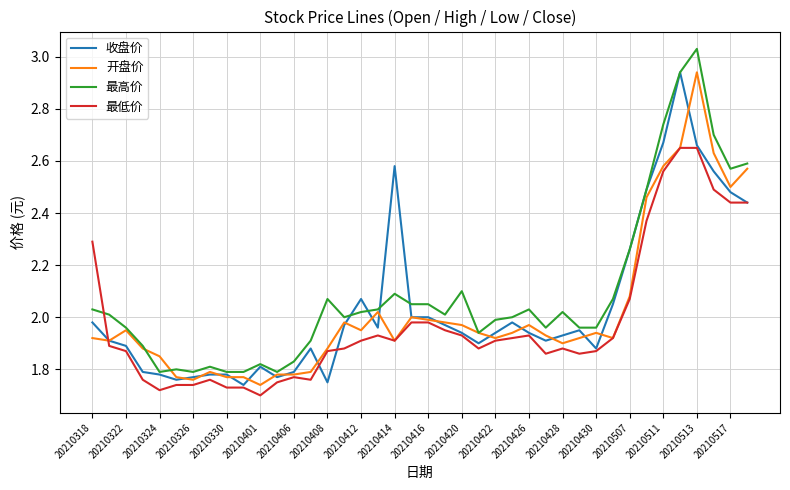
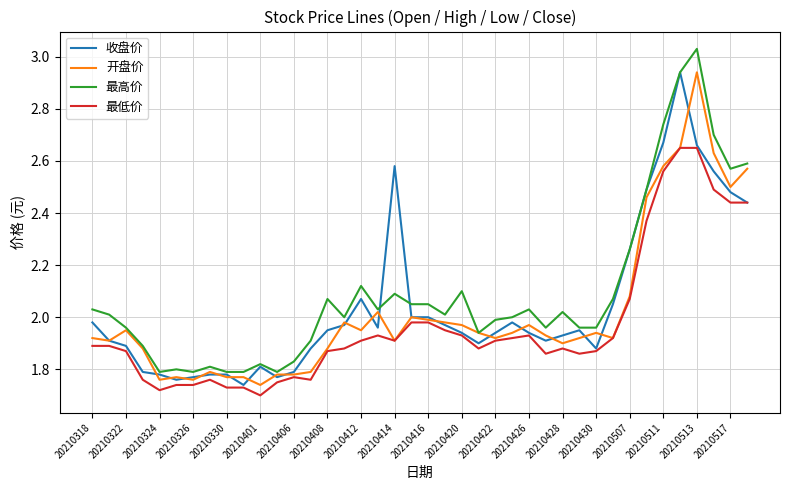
  {
    "收盘价": {
      "20210318": 1.98,
      "20210322": 1.89,
      "20210324": 1.78,
      "20210326": 1.77,
      "20210330": 1.78,
      "20210401": 1.81,
      "20210406": 1.79,
-     "20210408": 1.75,
+     "20210408": 1.95,
      "20210412": 2.07,
      "20210414": 2.58,
      "20210416": 2.00,
      "20210420": 1.94,
      "20210422": 1.94,
      "20210426": 1.94,
      "20210428": 1.93,
      "20210430": 1.88,
      "20210511": 2.67,
      "20210513": 2.66,
      "20210517": 2.48
    },
    "开盘价": {
      "20210318": 1.92,
      "20210322": 1.95,
-     "20210324": 1.85,
+     "20210324": 1.76,
      "20210326": 1.76,
      "20210330": 1.77,
      "20210401": 1.74,
      "20210406": 1.78,
      "20210408": 1.88,
      "20210412": 1.95,
      "20210416": 1.99,
      "20210420": 1.97,
      "20210422": 1.92,
      "20210426": 1.97,
      "20210428": 1.90,
      "20210430": 1.94,
      "20210507": 2.08,
      "20210511": 2.58,
      "20210513": 2.94,
      "20210517": 2.50
    },
    "最高价": {
      "20210318": 2.03,
      "20210322": 1.96,
      "20210324": 1.79,
      "20210326": 1.79,
      "20210330": 1.79,
      "20210401": 1.82,
      "20210406": 1.83,
      "20210408": 2.07,
-     "20210412": 2.02,
+     "20210412": 2.12,
      "20210414": 2.09,
      "20210416": 2.05,
      "20210420": 2.10,
      "20210422": 1.99,
      "20210426": 2.03,
      "20210428": 2.02,
      "20210430": 1.96,
      "20210511": 2.74,
      "20210513": 3.03,
      "20210517": 2.57
    },
    "最低价": {
-     "20210318": 2.29,
+     "20210318": 1.89,
      "20210322": 1.87,
      "20210324": 1.72,
      "20210326": 1.74,
      "20210330": 1.73,
      "20210401": 1.70,
      "20210406": 1.77,
      "20210408": 1.87,
      "20210412": 1.91,
      "20210416": 1.98,
      "20210420": 1.93,
      "20210422": 1.91,
      "20210426": 1.93,
      "20210428": 1.88,
      "20210430": 1.87,
      "20210507": 2.07,
      "20210511": 2.56,
      "20210513": 2.65,
      "20210517": 2.44
    }
  }
